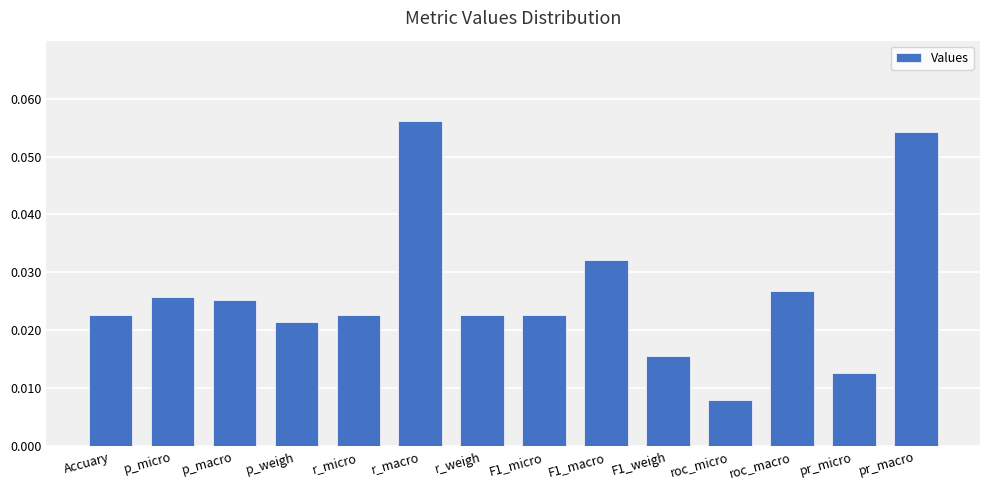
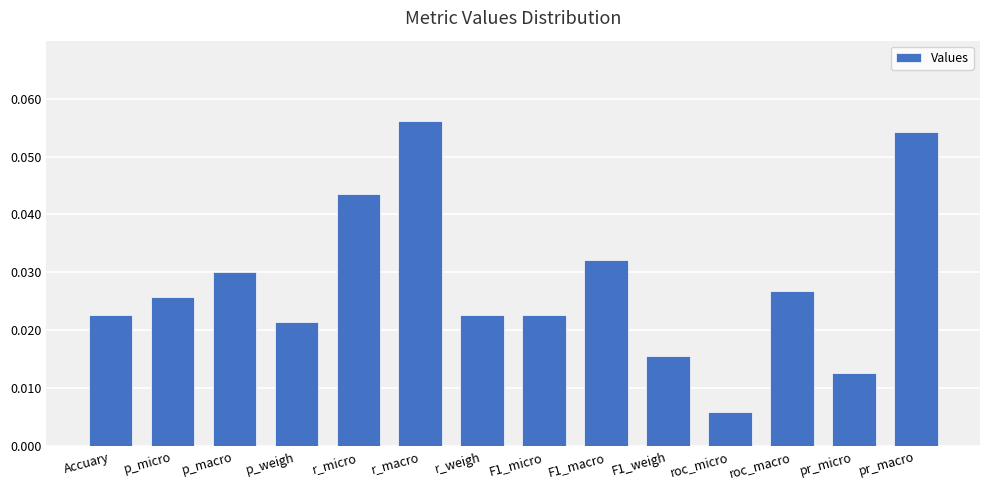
  {
    "Accuary": 0.023,
    "p_micro": 0.026,
-   "p_macro": 0.025,
+   "p_macro": 0.030,
    "p_weigh": 0.022,
-   "r_micro": 0.023,
+   "r_micro": 0.044,
    "r_macro": 0.056,
    "r_weigh": 0.023,
    "F1_micro": 0.023,
    "F1_macro": 0.032,
    "F1_weigh": 0.016,
-   "roc_micro": 0.008,
+   "roc_micro": 0.006,
    "roc_macro": 0.027,
    "pr_micro": 0.013,
    "pr_macro": 0.054
  }
